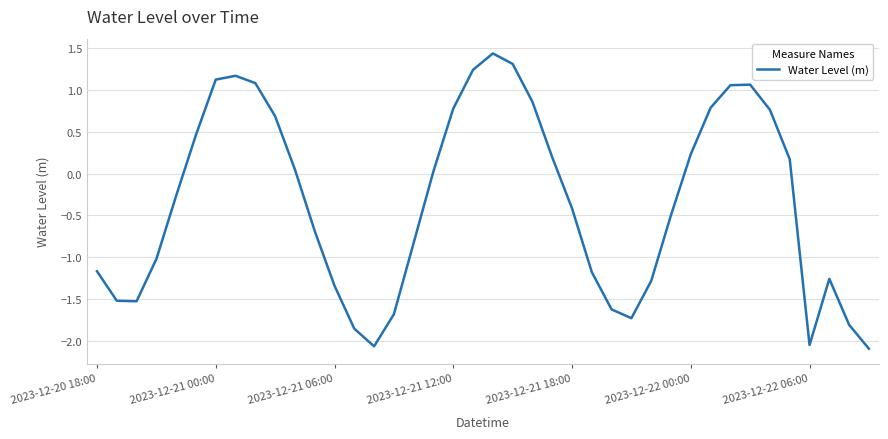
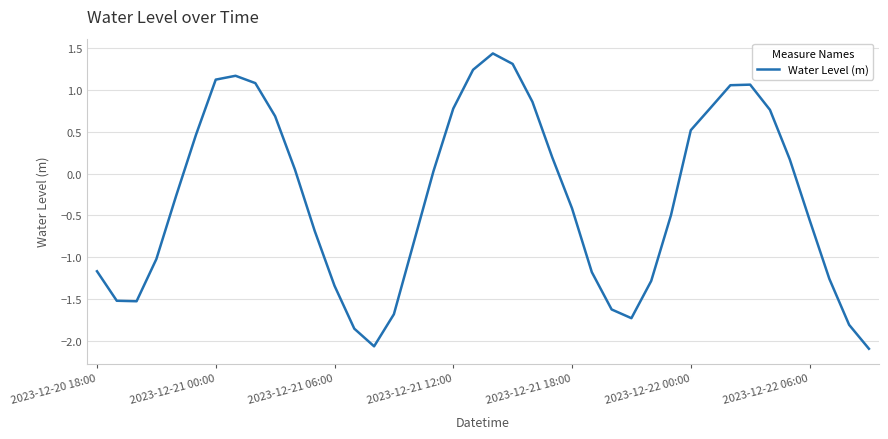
  {
    "2023-12-20 18:00": -1.2,
    "2023-12-21 00:00": 1.1,
    "2023-12-21 06:00": -1.3,
    "2023-12-21 12:00": 0.8,
    "2023-12-21 18:00": -0.4,
-   "2023-12-22 00:00": 0.2,
-   "2023-12-22 06:00": -2.1
+   "2023-12-22 00:00": 0.5,
+   "2023-12-22 06:00": -0.6
  }
